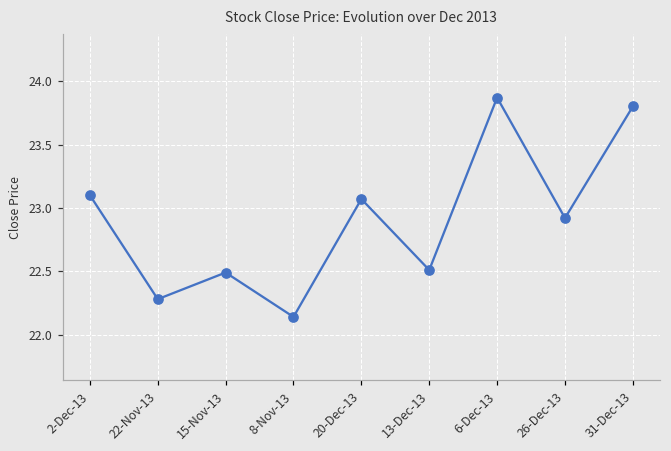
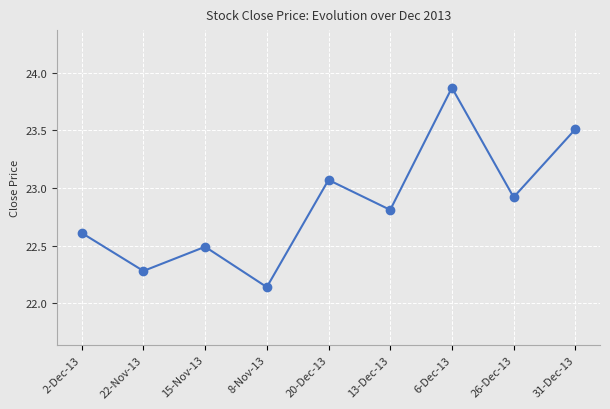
  {
-   "2-Dec-13": 23.10,
+   "2-Dec-13": 22.61,
    "22-Nov-13": 22.28,
    "15-Nov-13": 22.49,
    "8-Nov-13": 22.14,
    "20-Dec-13": 23.07,
-   "13-Dec-13": 22.51,
+   "13-Dec-13": 22.81,
    "6-Dec-13": 23.87,
    "26-Dec-13": 22.92,
-   "31-Dec-13": 23.80
+   "31-Dec-13": 23.51
  }
